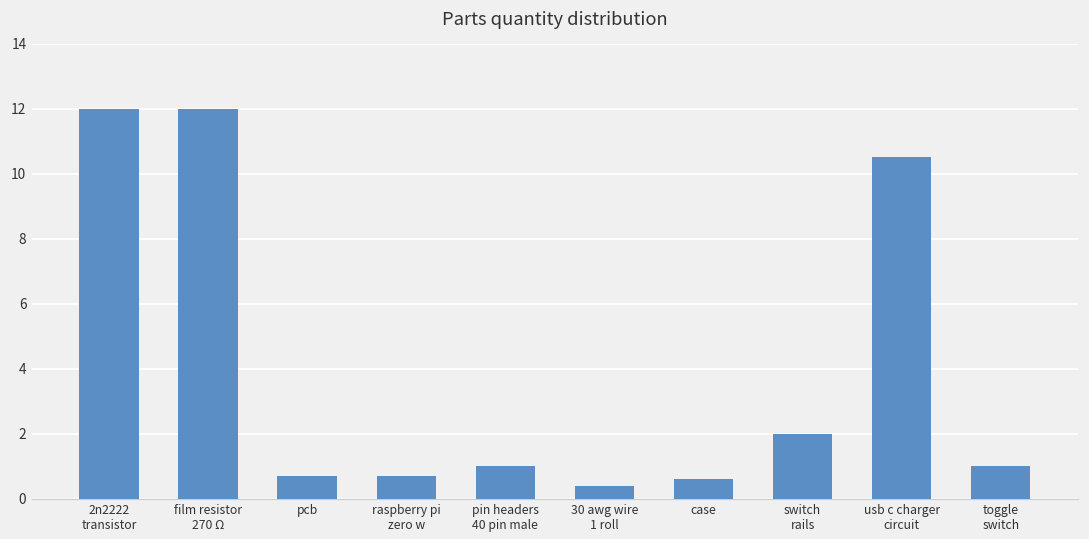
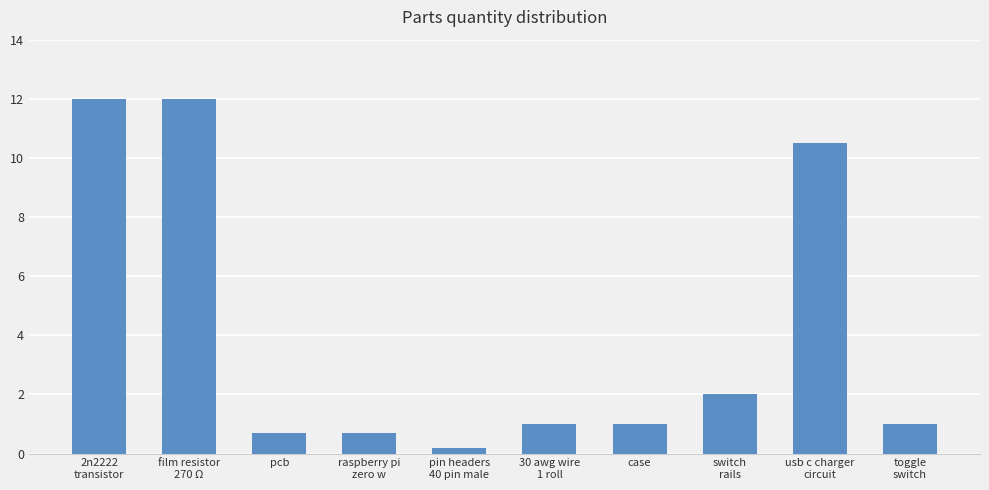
  {
    "2n2222 transistor": 12.0,
    "film resistor 270 Ω": 12.0,
    "pcb": 0.7,
    "raspberry pi zero w": 0.7,
-   "pin headers 40 pin male": 1.0,
-   "30 awg wire 1 roll": 0.4,
-   "case": 0.6,
+   "pin headers 40 pin male": 0.2,
+   "30 awg wire 1 roll": 1.0,
+   "case": 1.0,
    "switch rails": 2.0,
    "usb c charger circuit": 10.5,
    "toggle switch": 1.0
  }
